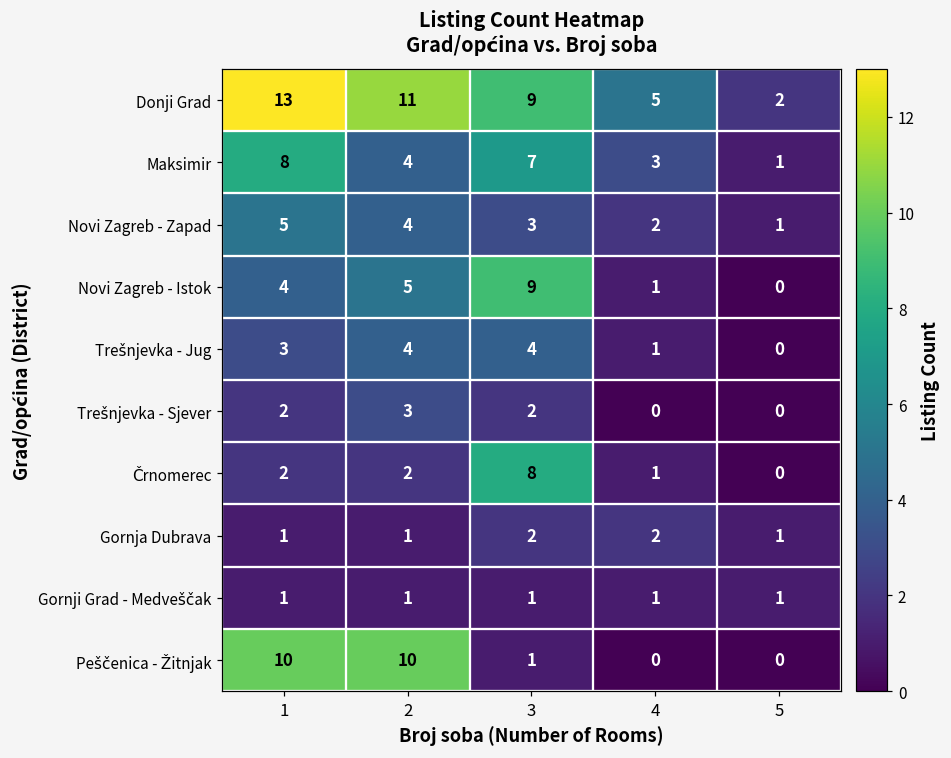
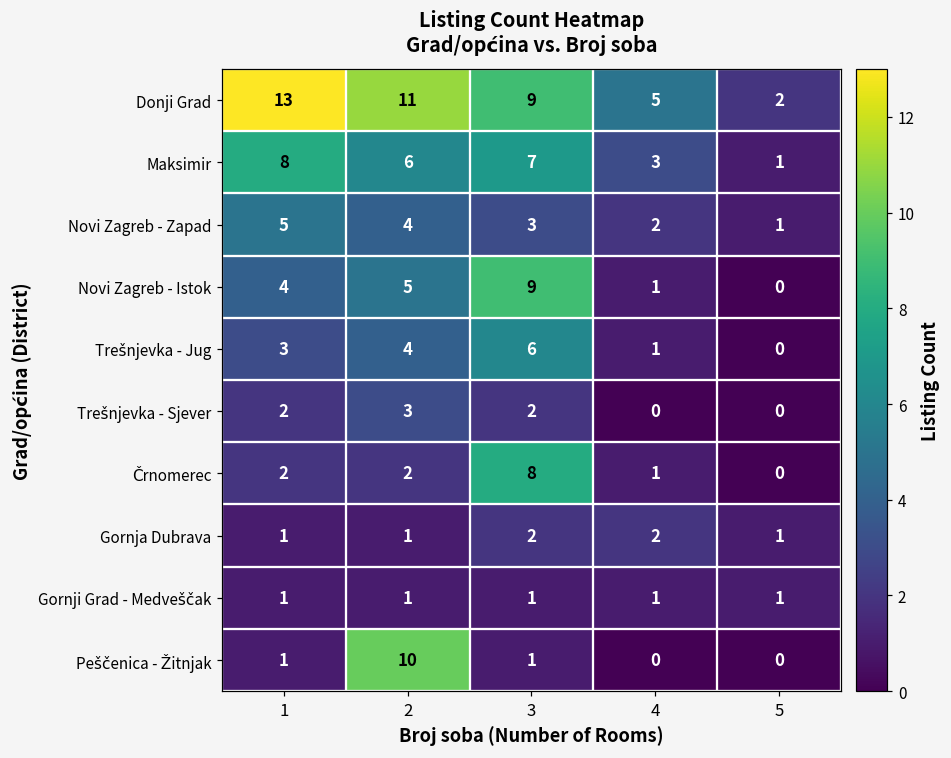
  {
    "Donji Grad": {
      "1": 13,
      "2": 11,
      "3": 9,
      "4": 5,
      "5": 2
    },
    "Maksimir": {
      "1": 8,
-     "2": 4,
+     "2": 6,
      "3": 7,
      "4": 3,
      "5": 1
    },
    "Novi Zagreb - Zapad": {
      "1": 5,
      "2": 4,
      "3": 3,
      "4": 2,
      "5": 1
    },
    "Novi Zagreb - Istok": {
      "1": 4,
      "2": 5,
      "3": 9,
      "4": 1,
      "5": 0
    },
    "Trešnjevka - Jug": {
      "1": 3,
      "2": 4,
-     "3": 4,
+     "3": 6,
      "4": 1,
      "5": 0
    },
    "Trešnjevka - Sjever": {
      "1": 2,
      "2": 3,
      "3": 2,
      "4": 0,
      "5": 0
    },
    "Črnomerec": {
      "1": 2,
      "2": 2,
      "3": 8,
      "4": 1,
      "5": 0
    },
    "Gornja Dubrava": {
      "1": 1,
      "2": 1,
      "3": 2,
      "4": 2,
      "5": 1
    },
    "Gornji Grad - Medveščak": {
      "1": 1,
      "2": 1,
      "3": 1,
      "4": 1,
      "5": 1
    },
    "Peščenica - Žitnjak": {
-     "1": 10,
+     "1": 1,
      "2": 10,
      "3": 1,
      "4": 0,
      "5": 0
    }
  }
